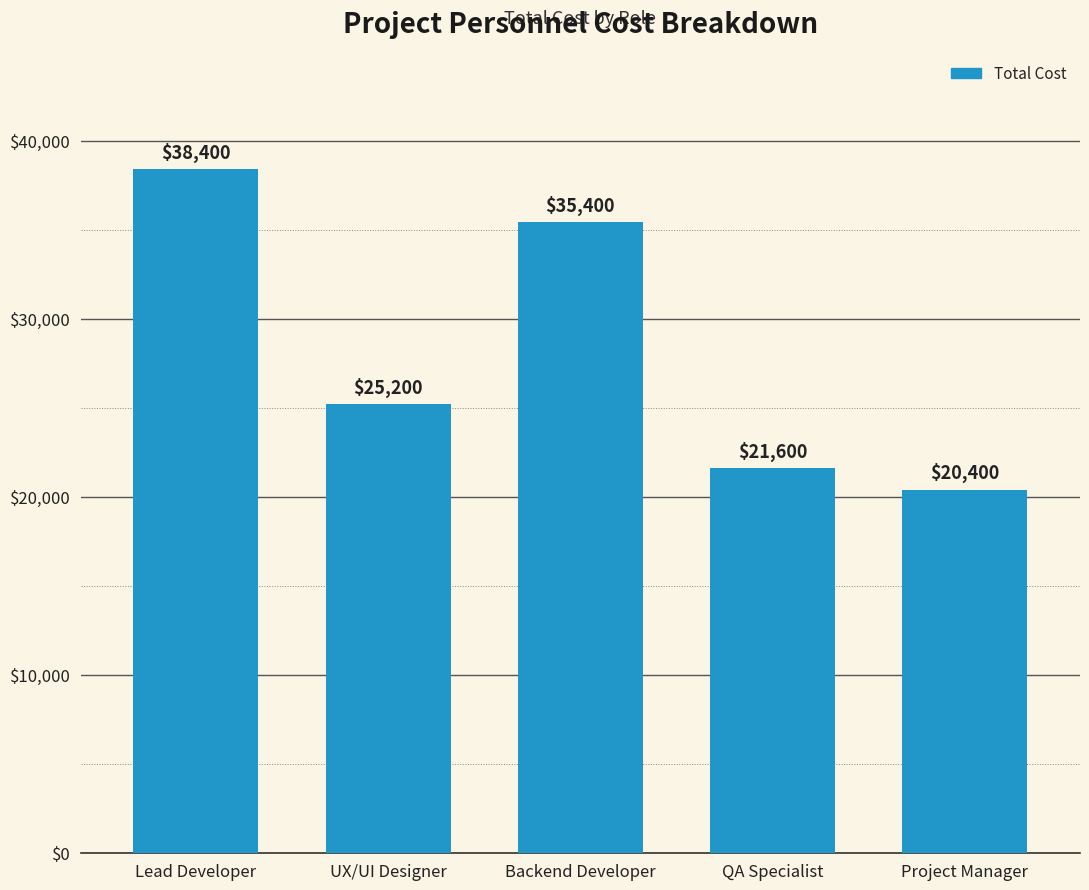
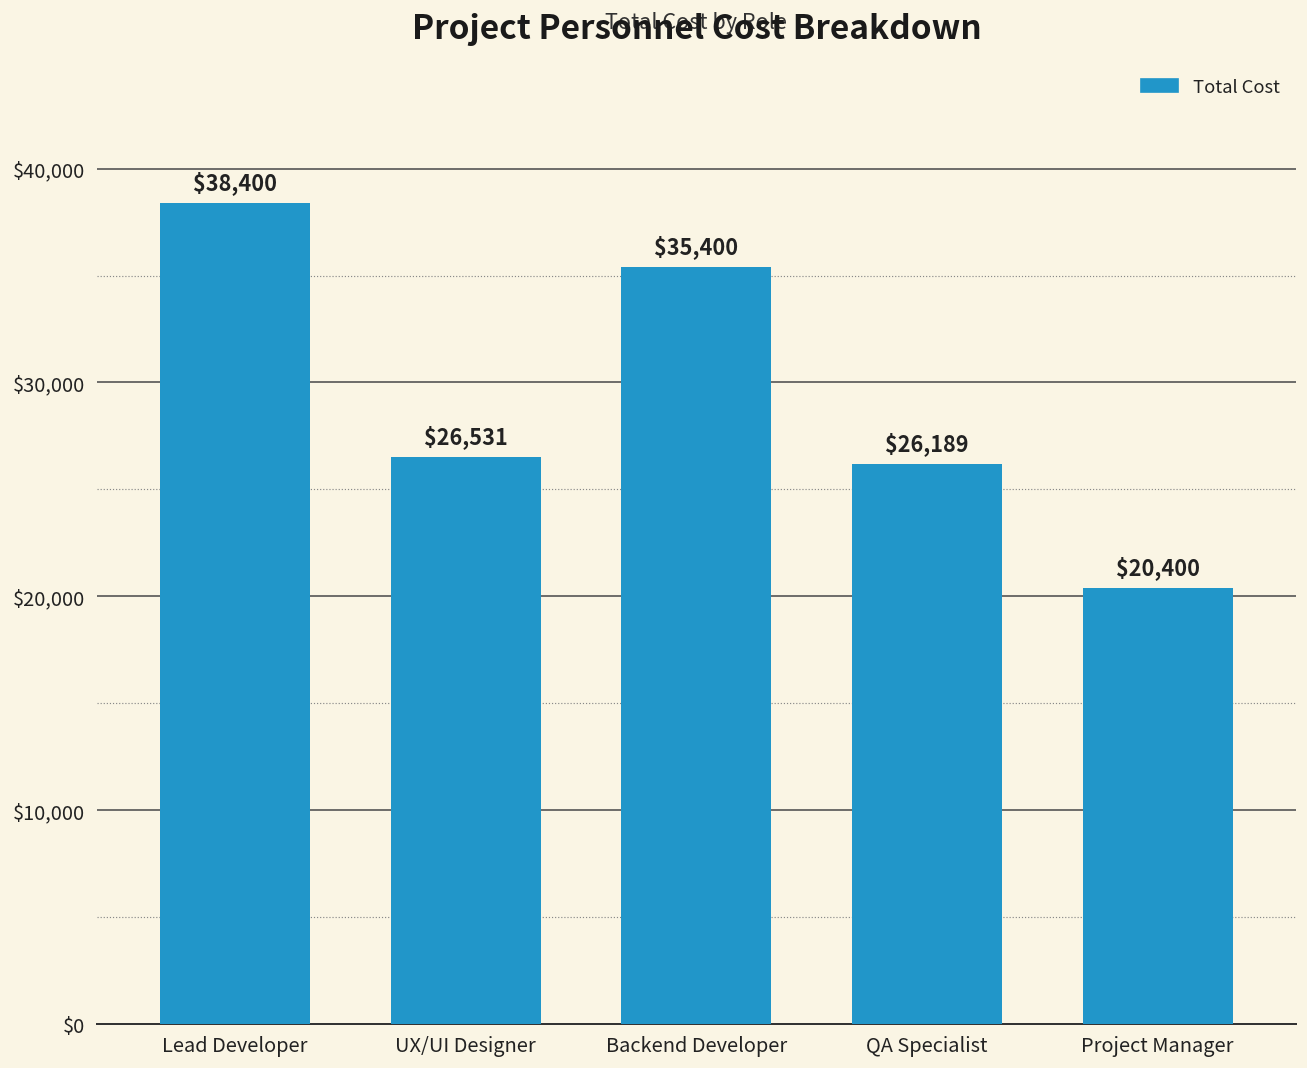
  {
    "Lead Developer": "$38,400",
-   "UX/UI Designer": "$25,200",
+   "UX/UI Designer": "$26,531",
    "Backend Developer": "$35,400",
-   "QA Specialist": "$21,600",
+   "QA Specialist": "$26,189",
    "Project Manager": "$20,400"
  }
